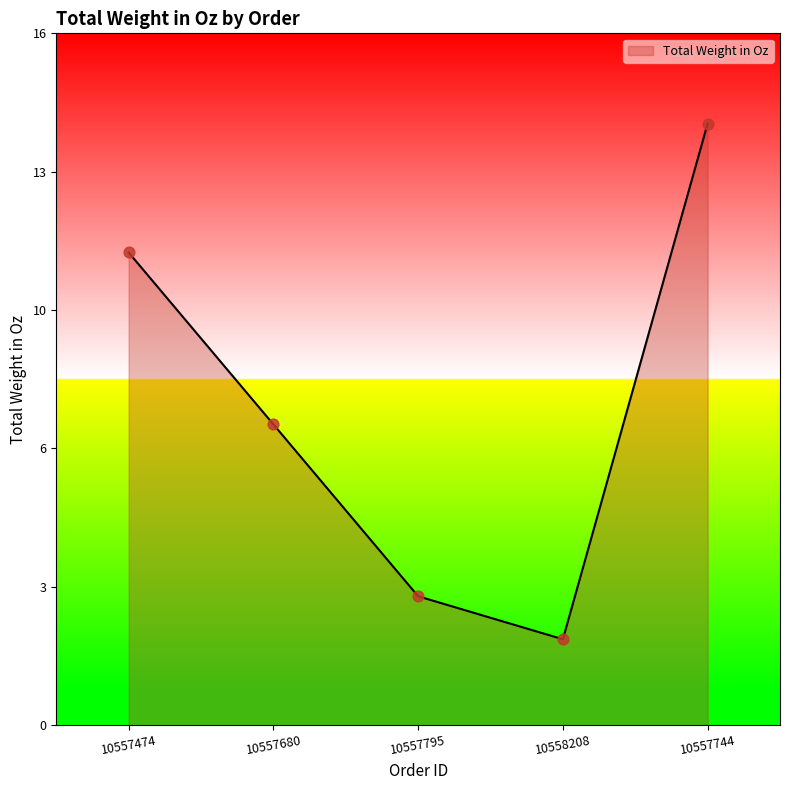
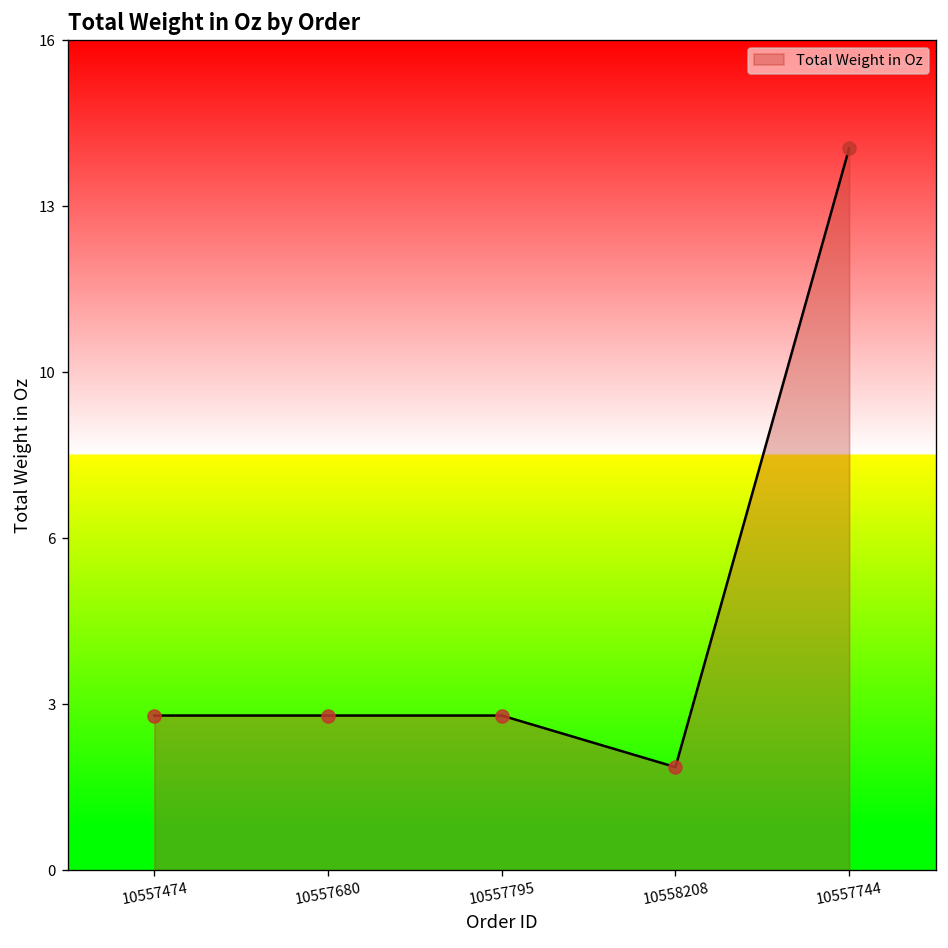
  {
-   "10557474": 11,
-   "10557680": 7,
+   "10557474": 3,
+   "10557680": 3,
    "10557795": 3,
    "10558208": 2,
    "10557744": 14
  }
